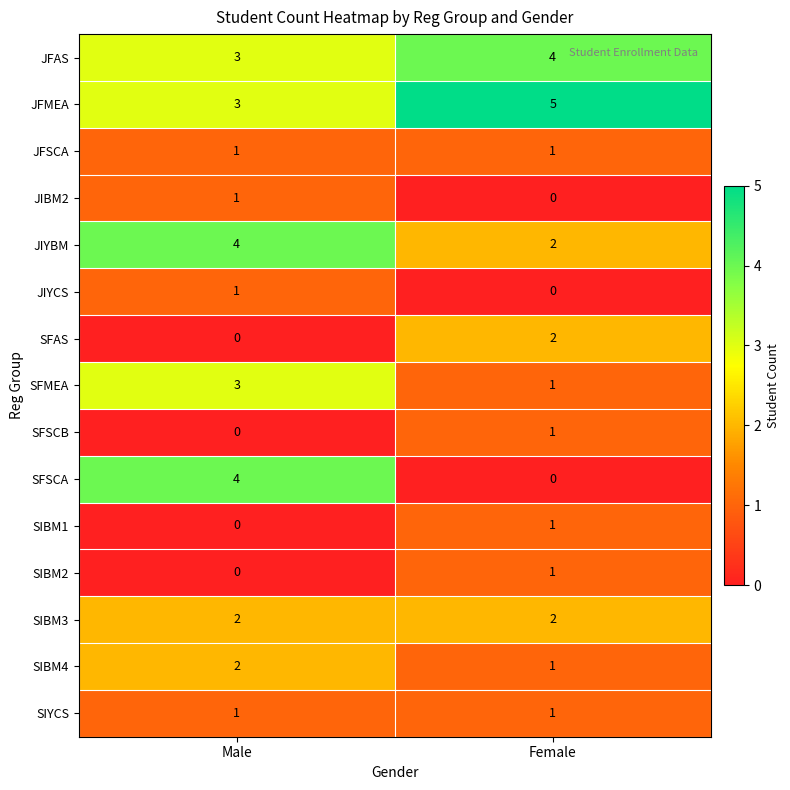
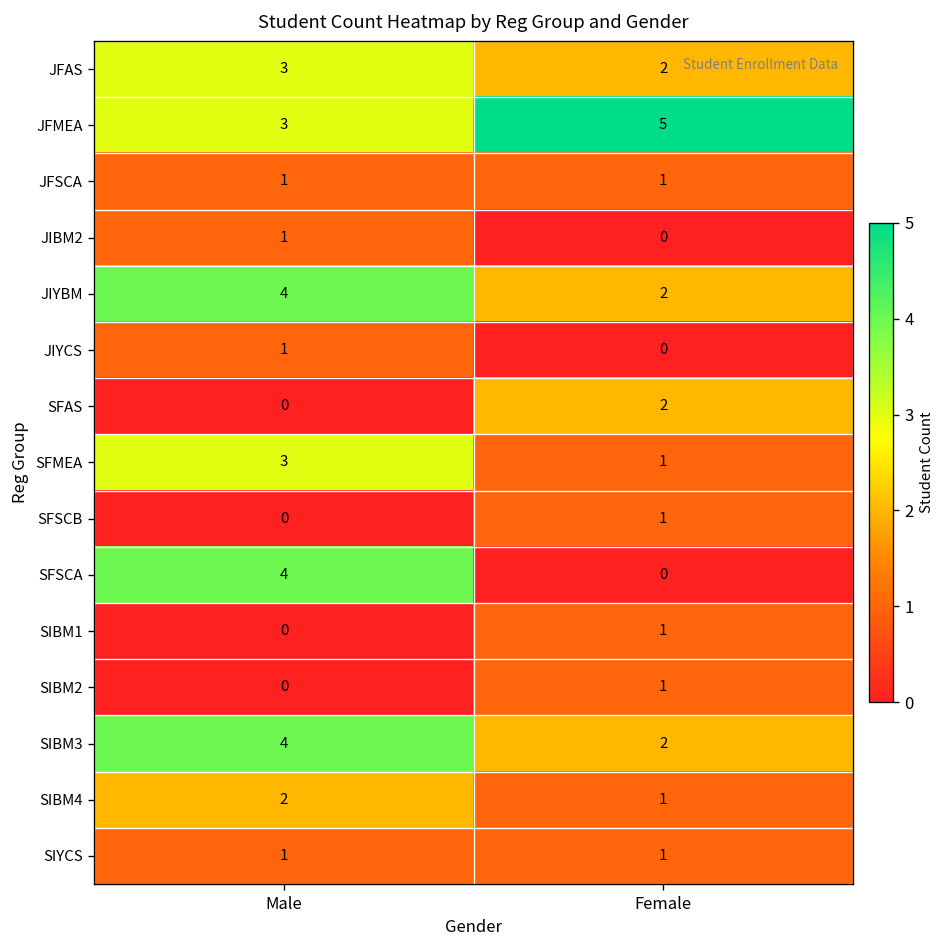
  {
    "JFAS": {
      "Male": 3,
-     "Female": 4
+     "Female": 2
    },
    "JFMEA": {
      "Male": 3,
      "Female": 5
    },
    "JFSCA": {
      "Male": 1,
      "Female": 1
    },
    "JIBM2": {
      "Male": 1,
      "Female": 0
    },
    "JIYBM": {
      "Male": 4,
      "Female": 2
    },
    "JIYCS": {
      "Male": 1,
      "Female": 0
    },
    "SFAS": {
      "Male": 0,
      "Female": 2
    },
    "SFMEA": {
      "Male": 3,
      "Female": 1
    },
    "SFSCB": {
      "Male": 0,
      "Female": 1
    },
    "SFSCA": {
      "Male": 4,
      "Female": 0
    },
    "SIBM1": {
      "Male": 0,
      "Female": 1
    },
    "SIBM2": {
      "Male": 0,
      "Female": 1
    },
    "SIBM3": {
-     "Male": 2,
+     "Male": 4,
      "Female": 2
    },
    "SIBM4": {
      "Male": 2,
      "Female": 1
    },
    "SIYCS": {
      "Male": 1,
      "Female": 1
    }
  }
